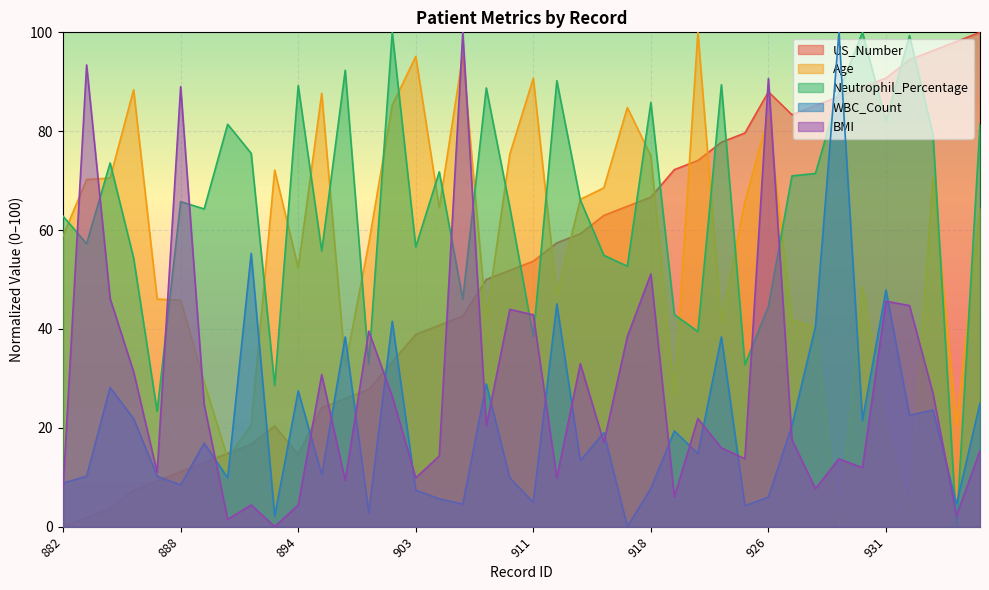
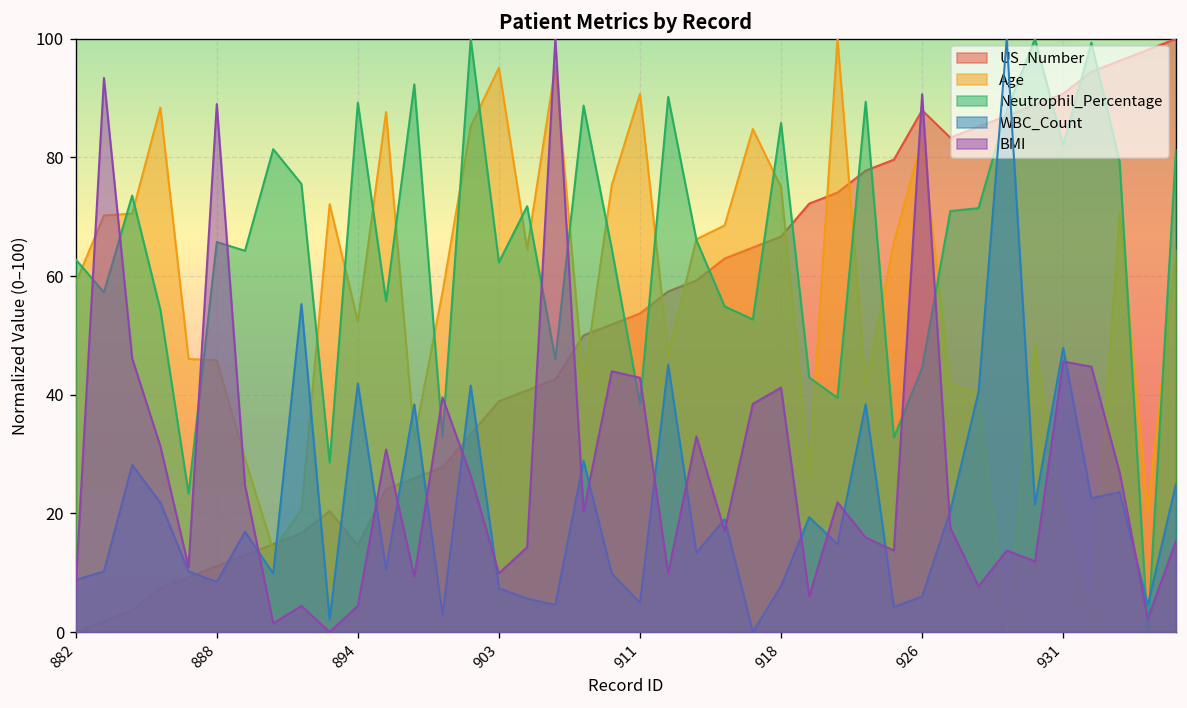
  {
    "US_Number": {
      "882": 0,
      "888": 11,
      "894": 15,
      "903": 39,
      "911": 54,
      "918": 67,
      "926": 88
    },
    "Age": {
      "882": 59,
      "888": 46,
      "894": 52,
      "903": 95,
      "911": 91,
      "918": 75,
      "926": 83,
      "931": 20
    },
    "Neutrophil_Percentage": {
      "882": 63,
      "888": 66,
      "894": 89,
-     "903": 57,
+     "903": 62,
      "911": 38,
      "918": 86,
      "926": 45
    },
    "WBC_Count": {
      "882": 9,
      "888": 8,
-     "894": 27,
+     "894": 42,
      "903": 7,
      "911": 5,
      "918": 8,
      "926": 6,
      "931": 48
    },
    "BMI": {
      "882": 8,
      "888": 89,
      "894": 4,
      "903": 10,
      "911": 43,
-     "918": 51,
+     "918": 41,
      "926": 91,
      "931": 46
    }
  }
